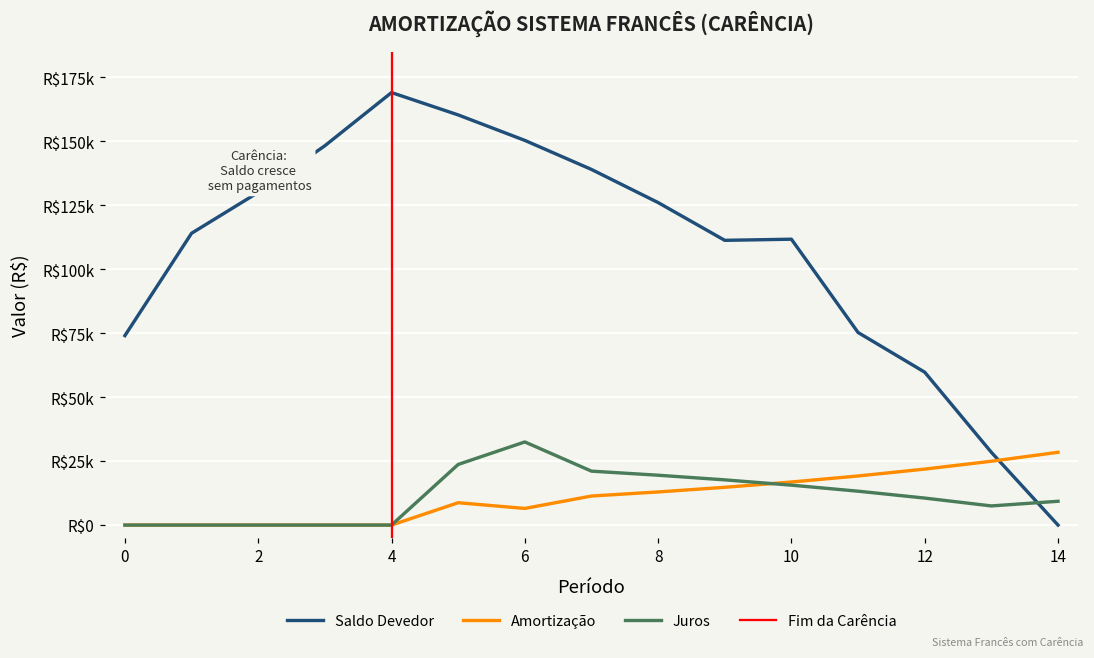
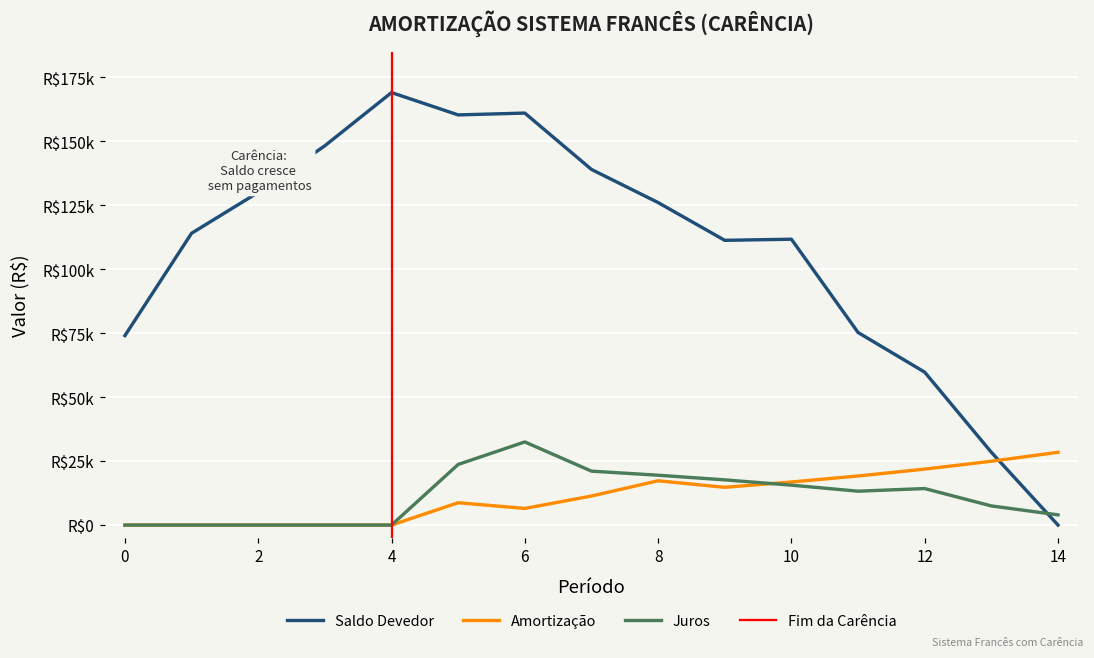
  {
    "Saldo Devedor": {
      "0": "R$74000",
      "4": "R$169000",
-     "6": "R$150000",
+     "6": "R$161000",
      "8": "R$126000",
      "10": "R$112000",
      "12": "R$60000",
      "14": "R$0"
    },
    "Amortização": {
      "6": "R$6000",
-     "8": "R$13000",
+     "8": "R$17000",
      "10": "R$17000",
      "12": "R$22000",
      "14": "R$28000"
    },
    "Juros": {
      "6": "R$32000",
      "8": "R$19000",
      "10": "R$16000",
-     "12": "R$11000",
-     "14": "R$9000"
+     "12": "R$14000",
+     "14": "R$4000"
    }
  }
